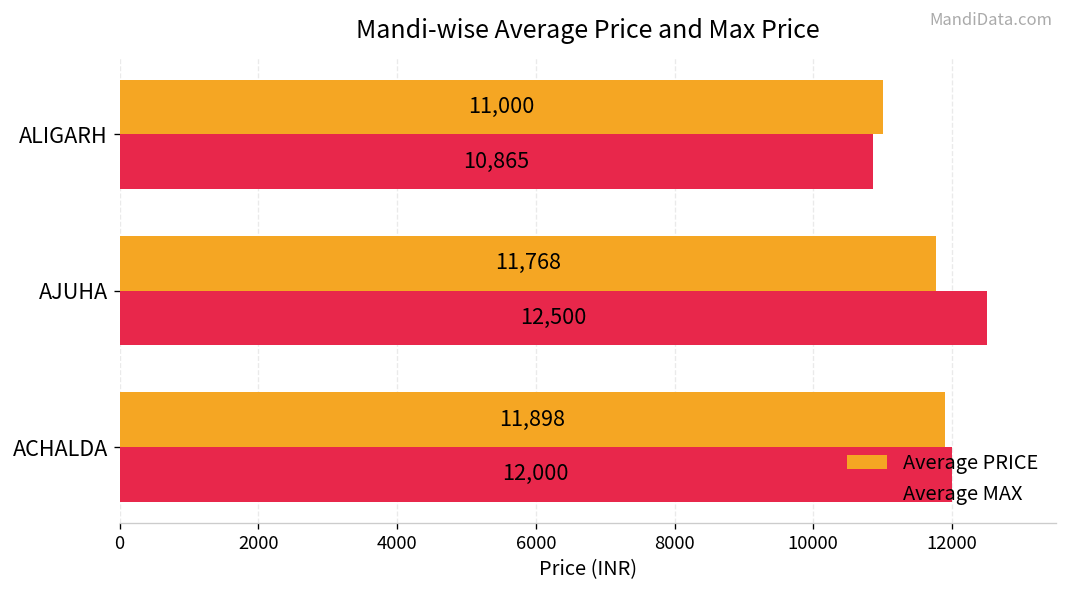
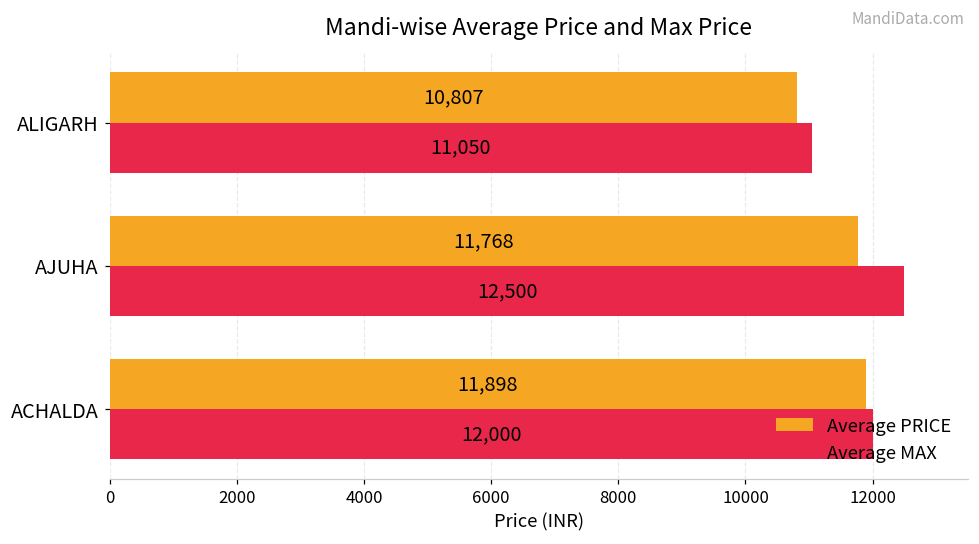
  {
    "Average PRICE": {
-     "ALIGARH": "11,000",
+     "ALIGARH": "10,807",
      "AJUHA": "11,768",
      "ACHALDA": "11,898"
    },
    "Average MAX": {
-     "ALIGARH": "10,865",
+     "ALIGARH": "11,050",
      "AJUHA": "12,500",
      "ACHALDA": "12,000"
    }
  }
